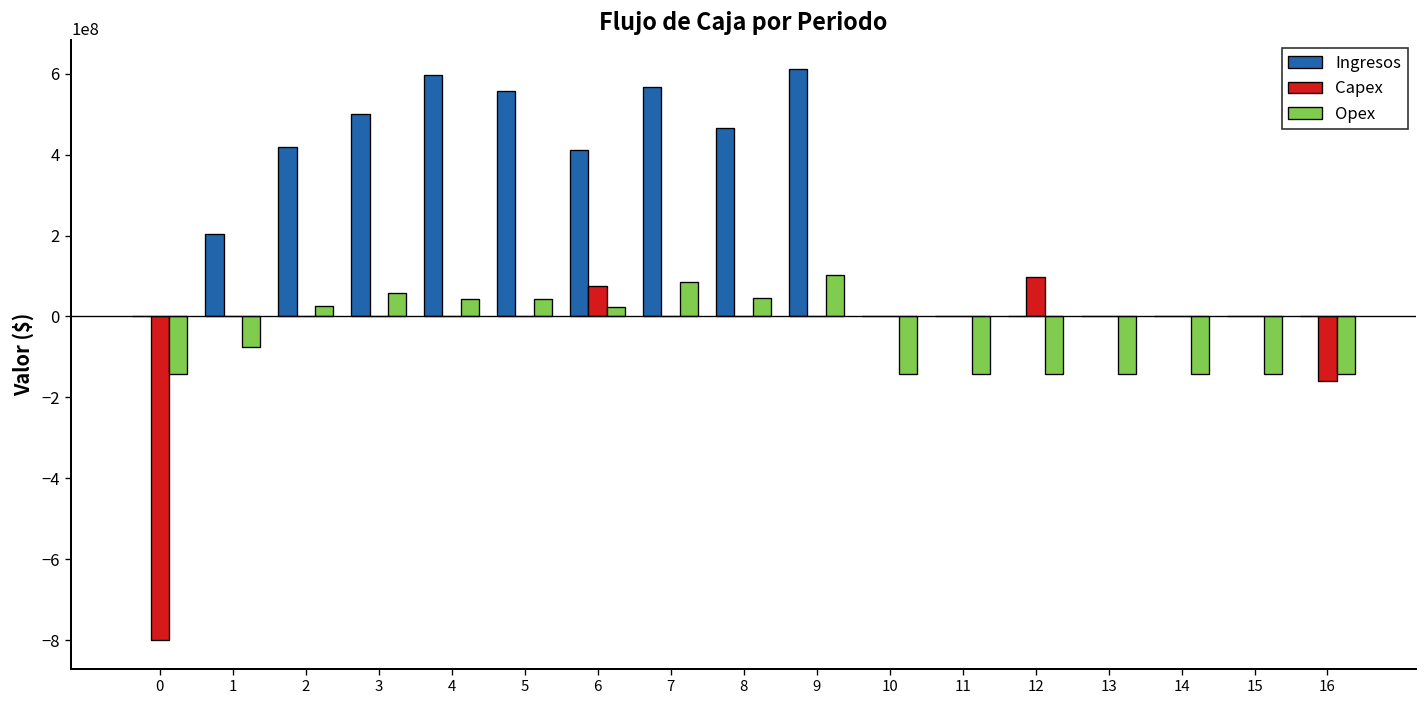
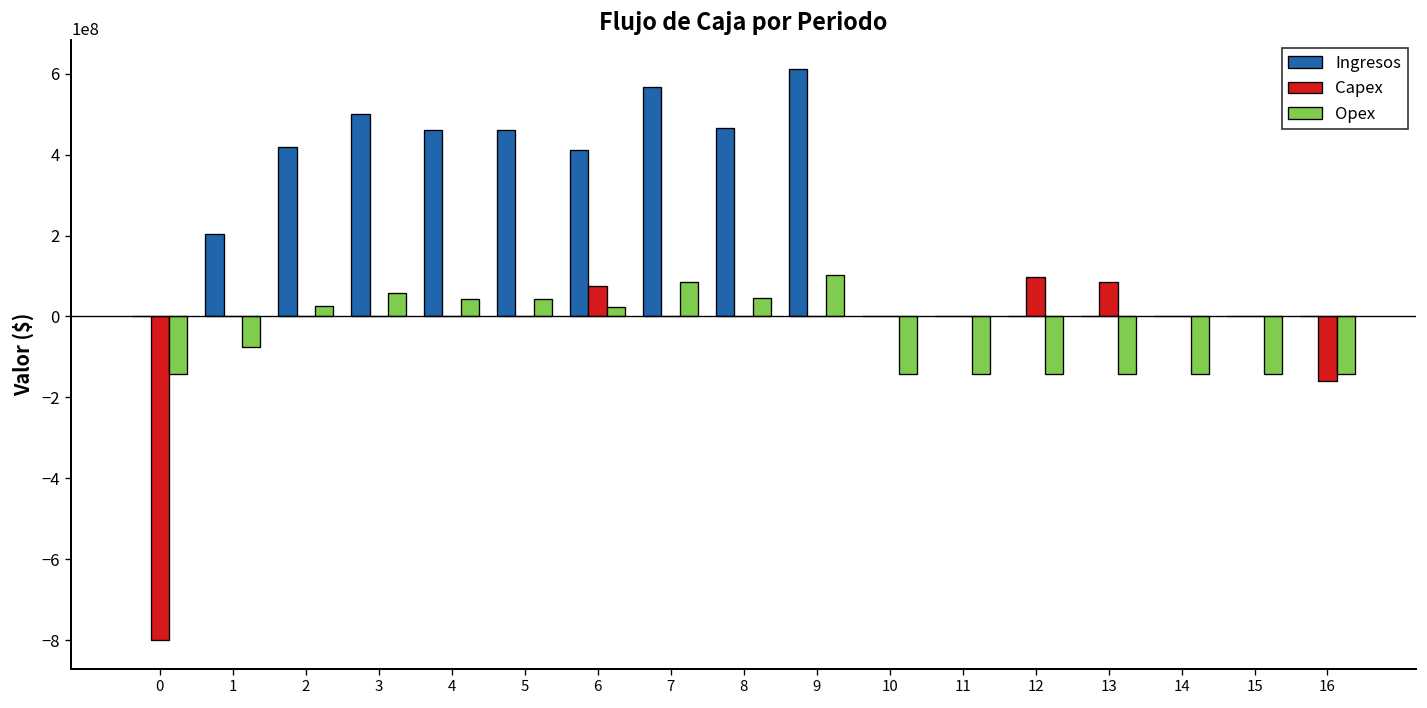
  {
    "Ingresos": {
      "0": 0,
      "1": 200000000,
      "2": 420000000,
      "3": 500000000,
-     "4": 600000000,
-     "5": 560000000,
+     "4": 460000000,
+     "5": 460000000,
      "6": 410000000,
      "7": 570000000,
      "8": 470000000,
      "9": 610000000,
      "10": 0,
      "11": 0,
      "12": 0,
      "13": 0,
      "14": 0,
      "15": 0,
      "16": 0
    },
    "Capex": {
      "0": -800000000,
      "1": 0,
      "2": 0,
      "3": 0,
      "4": 0,
      "5": 0,
      "6": 80000000,
      "7": 0,
      "8": 0,
      "9": 0,
      "10": 0,
      "11": 0,
      "12": 100000000,
-     "13": 0,
+     "13": 90000000,
      "14": 0,
      "15": 0,
      "16": -160000000
    },
    "Opex": {
      "0": -140000000,
      "1": -70000000,
      "2": 30000000,
      "3": 60000000,
      "4": 40000000,
      "5": 40000000,
      "6": 20000000,
      "7": 80000000,
      "8": 40000000,
      "9": 100000000,
      "10": -140000000,
      "11": -140000000,
      "12": -140000000,
      "13": -140000000,
      "14": -140000000,
      "15": -140000000,
      "16": -140000000
    }
  }
